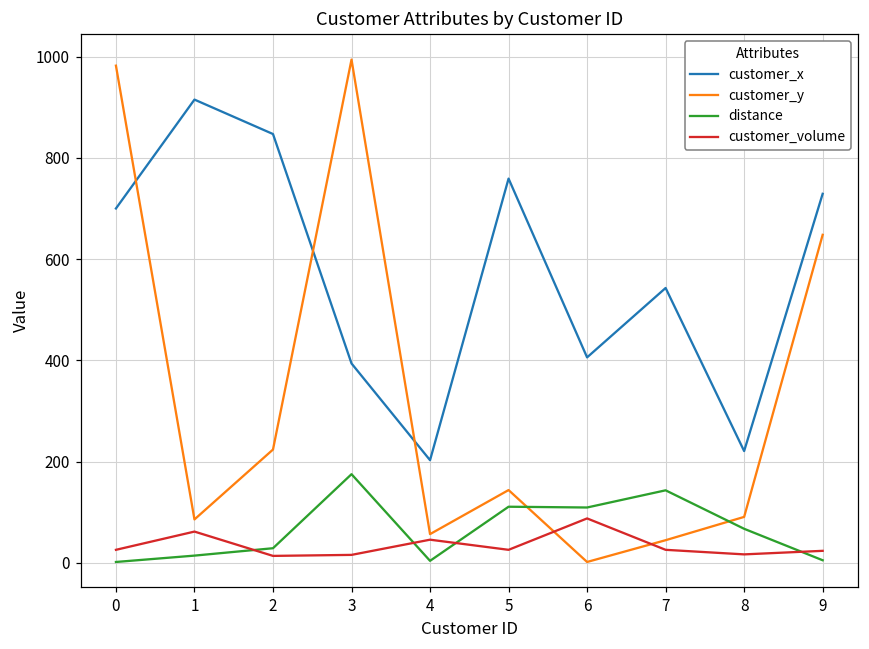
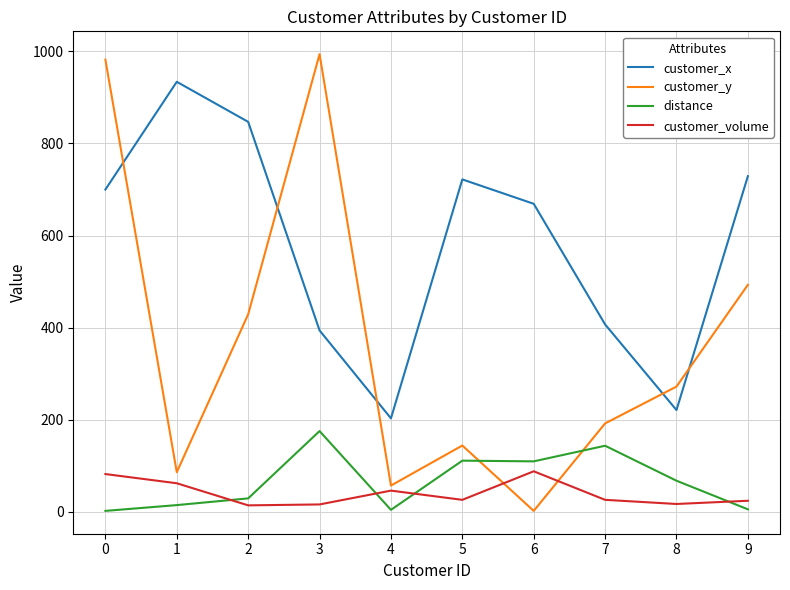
  {
    "customer_x": {
      "0": 700,
-     "1": 920,
+     "1": 930,
      "2": 850,
      "3": 390,
      "4": 200,
-     "5": 760,
-     "6": 410,
-     "7": 540,
+     "5": 720,
+     "6": 670,
+     "7": 410,
      "8": 220,
      "9": 730
    },
    "customer_y": {
      "0": 980,
      "1": 90,
-     "2": 220,
+     "2": 430,
      "3": 990,
      "4": 60,
      "5": 140,
      "6": 0,
-     "7": 50,
-     "8": 90,
-     "9": 650
+     "7": 190,
+     "8": 270,
+     "9": 490
    },
    "distance": {
      "0": 0,
      "1": 10,
      "2": 30,
      "3": 180,
      "4": 0,
      "5": 110,
      "6": 110,
      "7": 140,
      "8": 70,
      "9": 10
    },
    "customer_volume": {
-     "0": 30,
+     "0": 80,
      "1": 60,
      "2": 10,
      "3": 20,
      "4": 50,
      "5": 30,
      "6": 90,
      "7": 30,
      "8": 20,
      "9": 20
    }
  }
